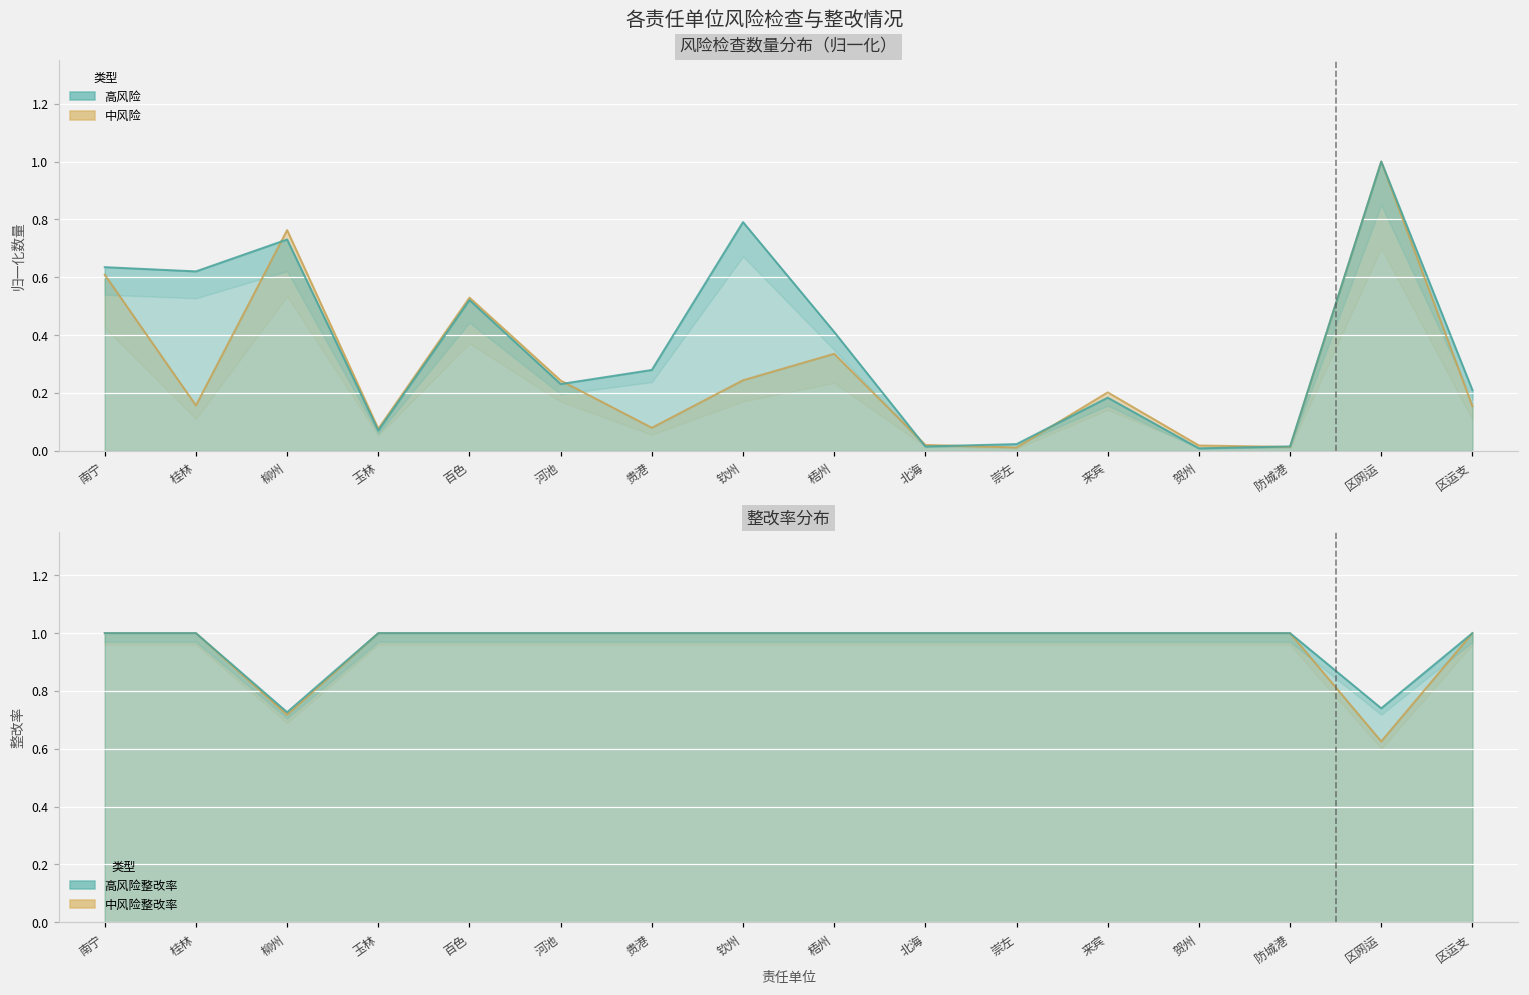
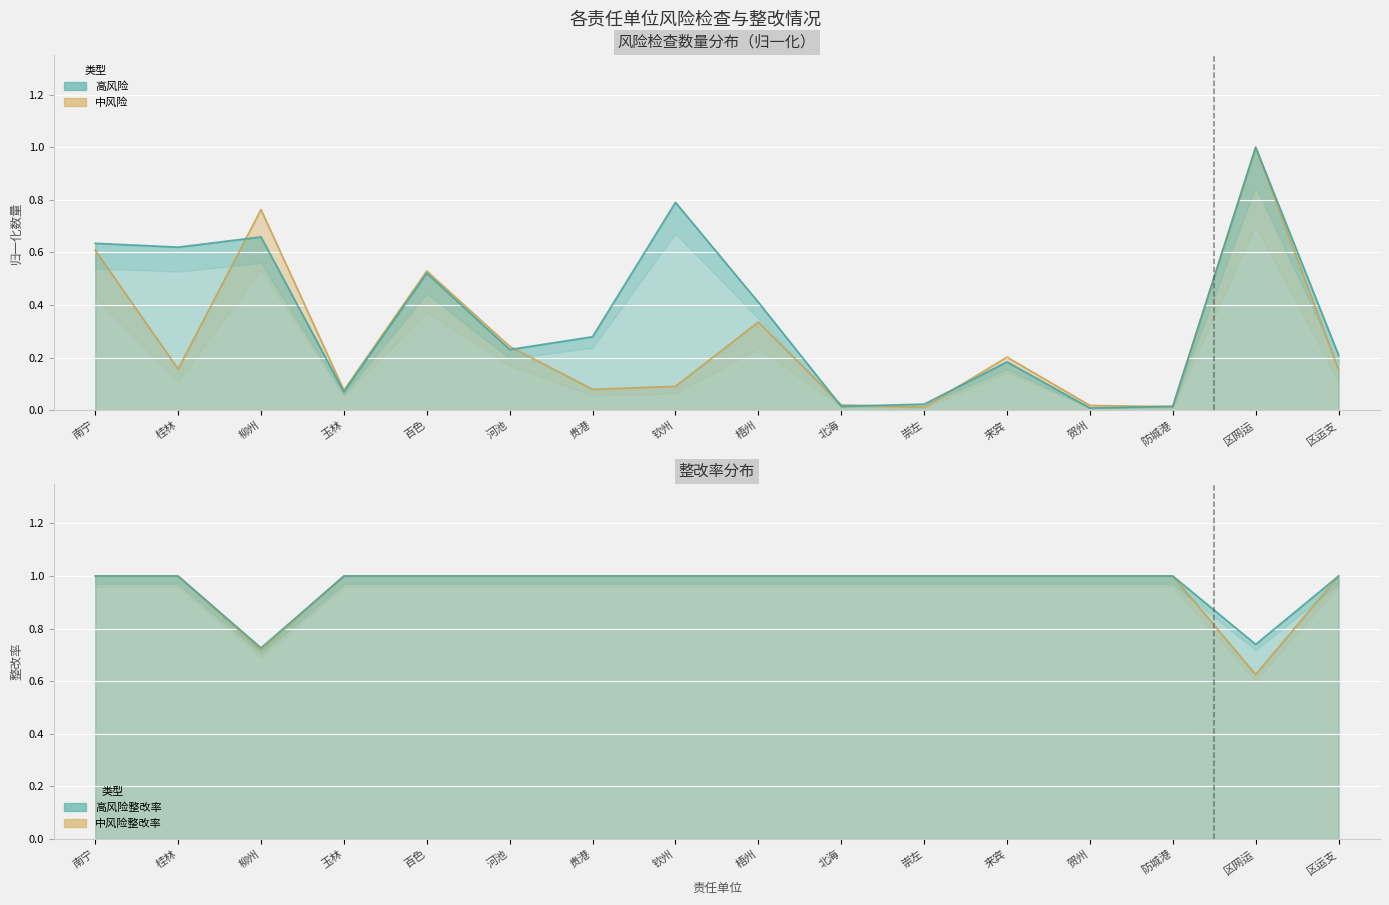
  {
    "风险检查数量分布（归一化）": {
      "中风险": {
        "南宁": 0.61,
        "桂林": 0.16,
        "柳州": 0.76,
        "河池": 0.24,
        "贵港": 0.08,
-       "钦州": 0.24,
+       "钦州": 0.09,
        "梧州": 0.34,
        "崇左": 0.01,
        "来宾": 0.20,
        "贺州": 0.02,
        "区运支": 0.15
      },
      "高风险": {
        "南宁": 0.63,
        "桂林": 0.62,
-       "柳州": 0.73,
+       "柳州": 0.66,
        "河池": 0.23,
        "贵港": 0.28,
        "钦州": 0.79,
        "梧州": 0.41,
        "崇左": 0.02,
        "来宾": 0.18,
        "贺州": 0.01,
        "区运支": 0.21
      }
    },
    "整改率分布": {
      "中风险整改率": {
        "区网运": 0.63
      },
      "高风险整改率": {
        "区网运": 0.74
      }
    }
  }
